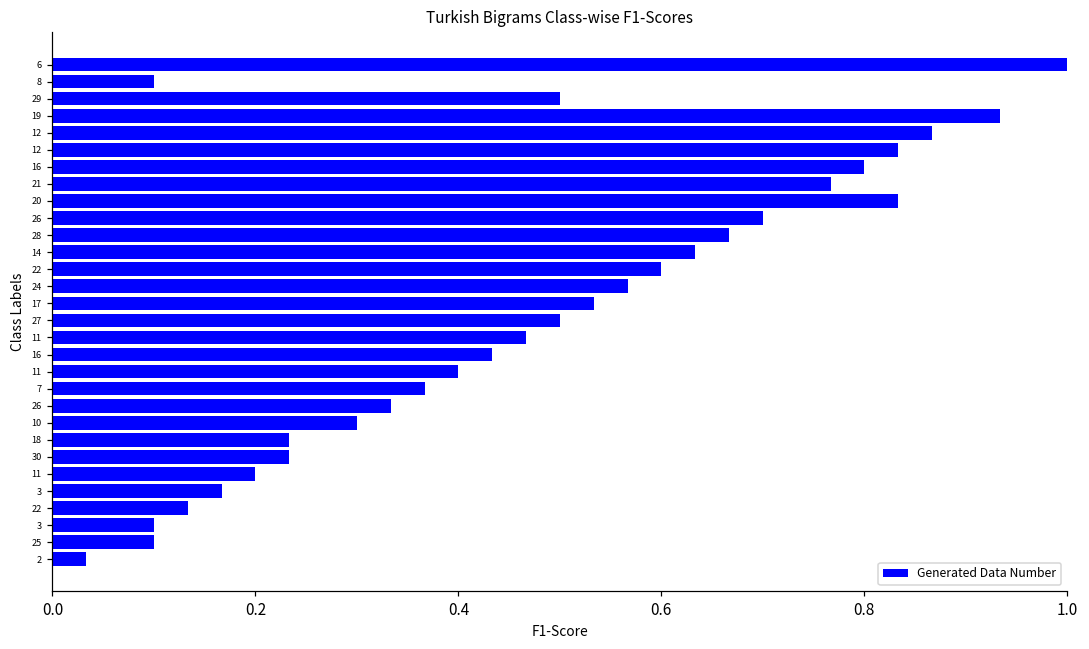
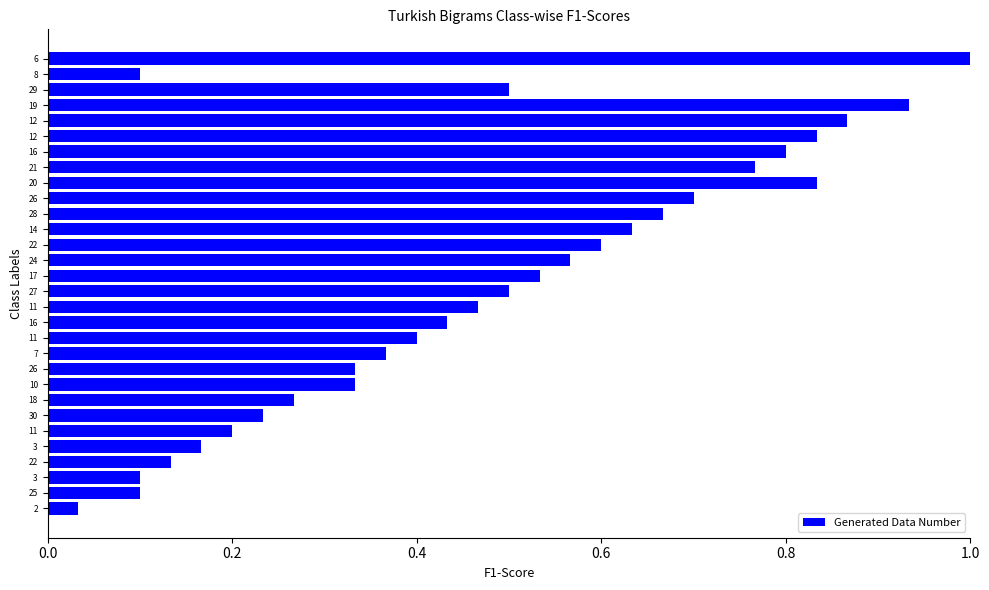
  {
    "6": 1.00,
    "8": 0.10,
    "29": 0.50,
    "19": 0.93,
    "21": 0.77,
    "20": 0.83,
    "28": 0.67,
    "14": 0.63,
    "24": 0.57,
    "17": 0.53,
    "27": 0.50,
    "7": 0.37,
-   "10": 0.30,
-   "18": 0.23,
+   "10": 0.33,
+   "18": 0.27,
    "30": 0.23,
    "25": 0.10,
    "2": 0.03
  }
